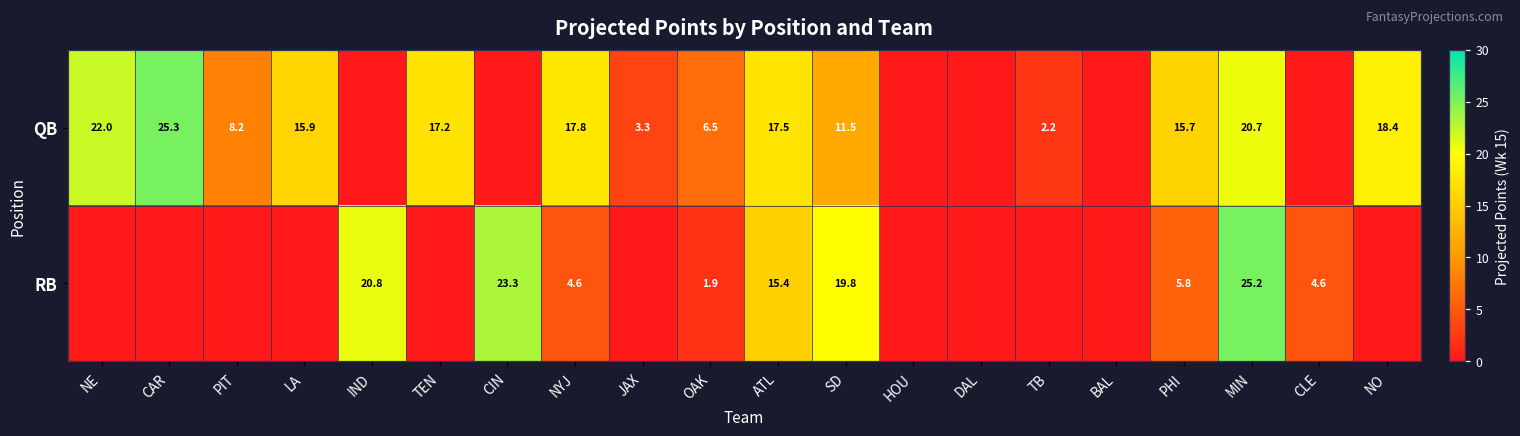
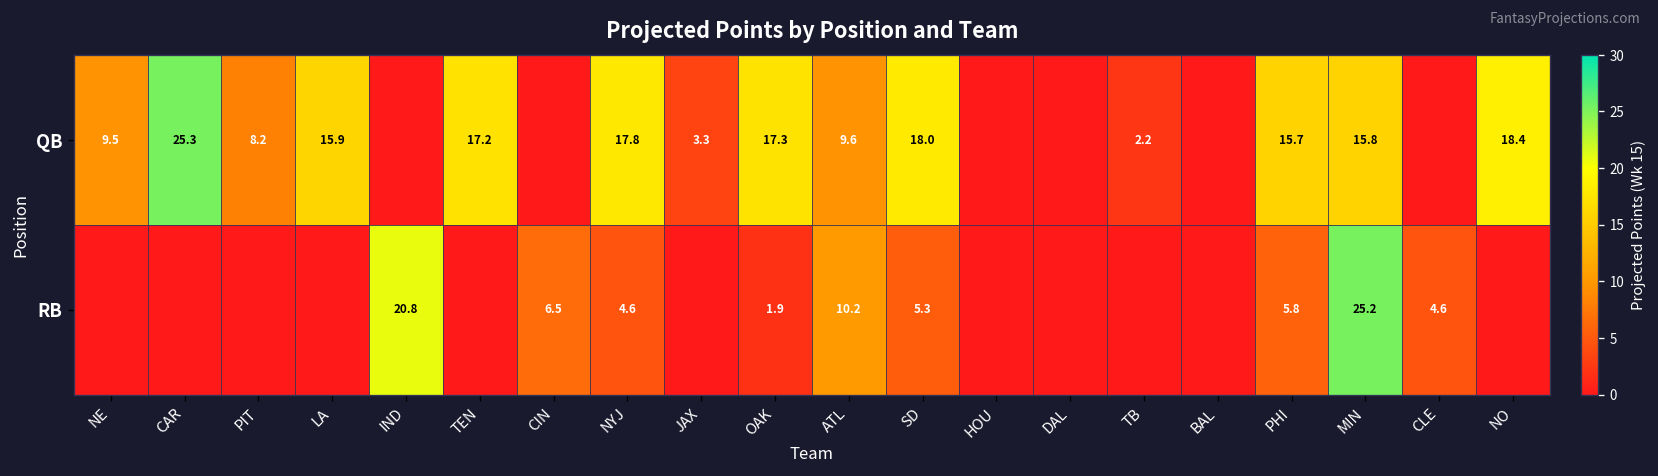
  {
    "QB": {
-     "NE": 22.0,
+     "NE": 9.5,
      "CAR": 25.3,
      "PIT": 8.2,
      "LA": 15.9,
      "TEN": 17.2,
      "NYJ": 17.8,
      "JAX": 3.3,
-     "OAK": 6.5,
-     "ATL": 17.5,
-     "SD": 11.5,
+     "OAK": 17.3,
+     "ATL": 9.6,
+     "SD": 18.0,
      "TB": 2.2,
      "PHI": 15.7,
-     "MIN": 20.7,
+     "MIN": 15.8,
      "NO": 18.4
    },
    "RB": {
      "IND": 20.8,
-     "CIN": 23.3,
+     "CIN": 6.5,
      "NYJ": 4.6,
      "OAK": 1.9,
-     "ATL": 15.4,
-     "SD": 19.8,
+     "ATL": 10.2,
+     "SD": 5.3,
      "PHI": 5.8,
      "MIN": 25.2,
      "CLE": 4.6
    }
  }
